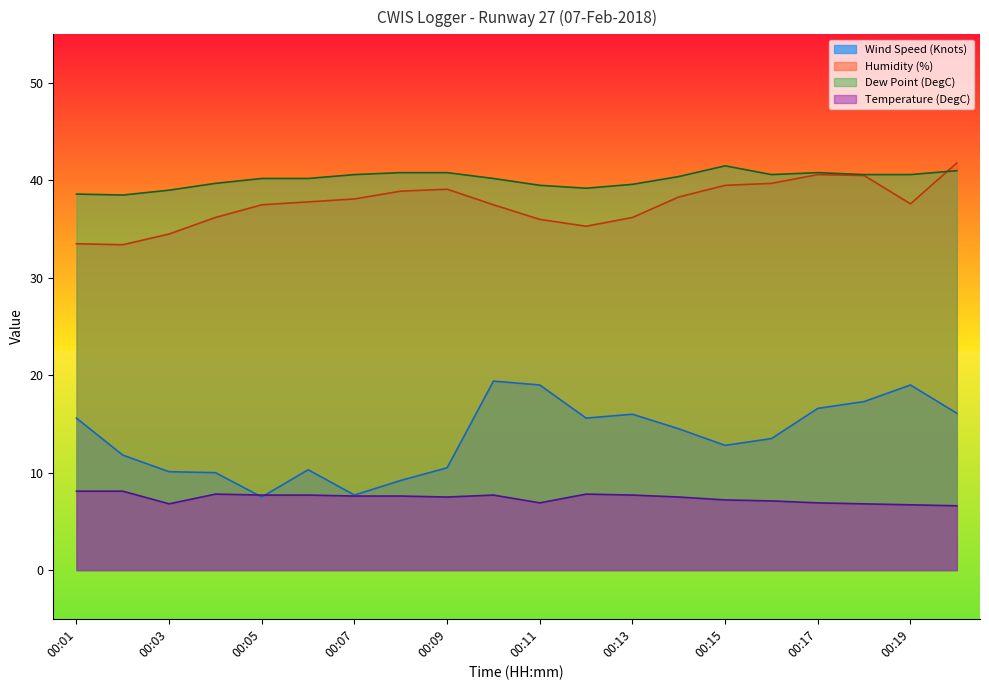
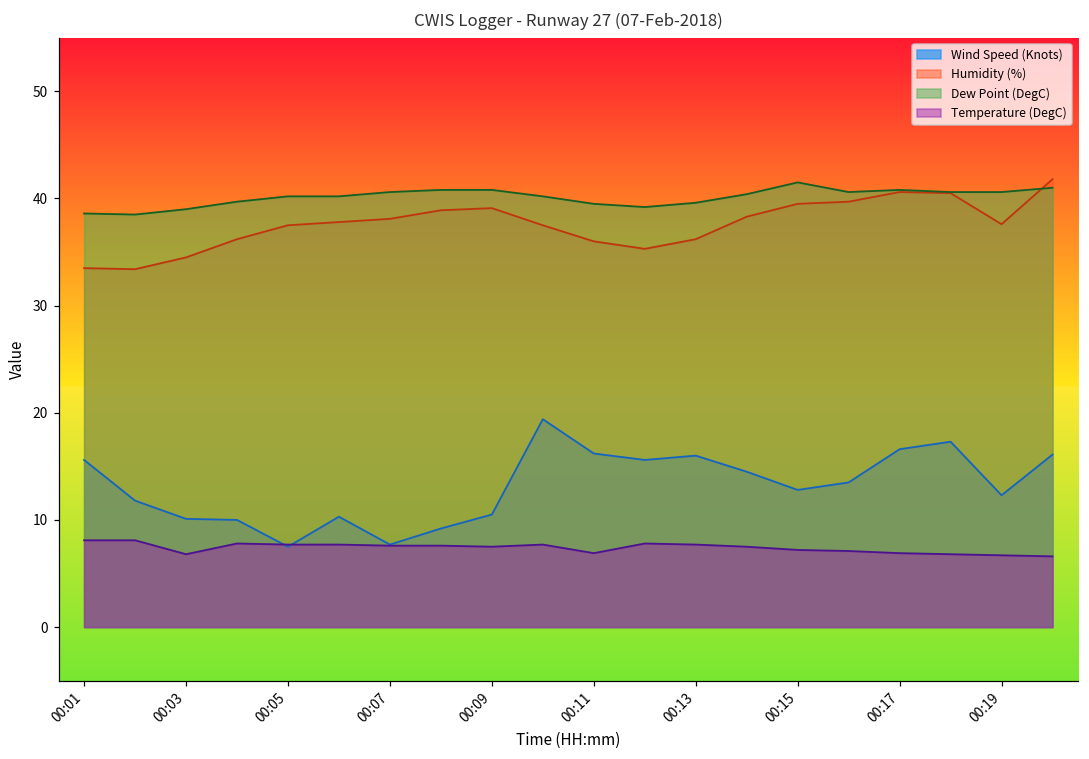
  {
    "Wind Speed (Knots)": {
      "00:01": 16,
      "00:03": 10,
      "00:09": 11,
-     "00:11": 19,
+     "00:11": 16,
      "00:13": 16,
      "00:15": 13,
      "00:17": 17,
-     "00:19": 19
+     "00:19": 12
    },
    "Humidity (%)": {
      "00:01": 34,
      "00:03": 35,
      "00:05": 38,
      "00:07": 38,
      "00:09": 39,
      "00:11": 36,
      "00:13": 36,
      "00:15": 40,
      "00:19": 38
    },
    "Dew Point (DegC)": {
      "00:01": 39,
      "00:03": 39,
      "00:05": 40,
      "00:07": 41,
      "00:09": 41,
      "00:11": 40,
      "00:13": 40,
      "00:15": 42,
      "00:19": 41
    },
    "Temperature (DegC)": {
      "00:01": 8,
      "00:03": 7,
      "00:09": 8,
      "00:11": 7,
      "00:13": 8,
      "00:15": 7,
      "00:17": 7,
      "00:19": 7
    }
  }
